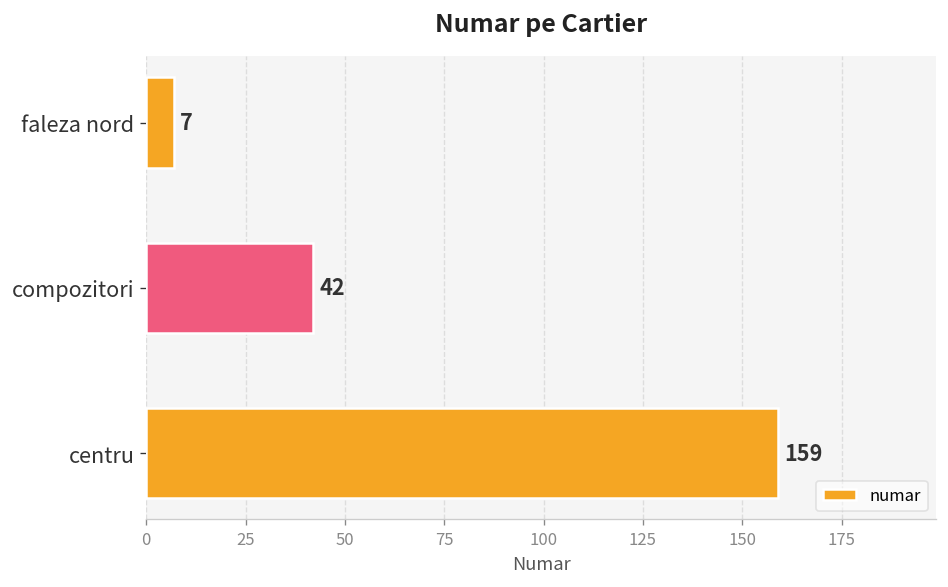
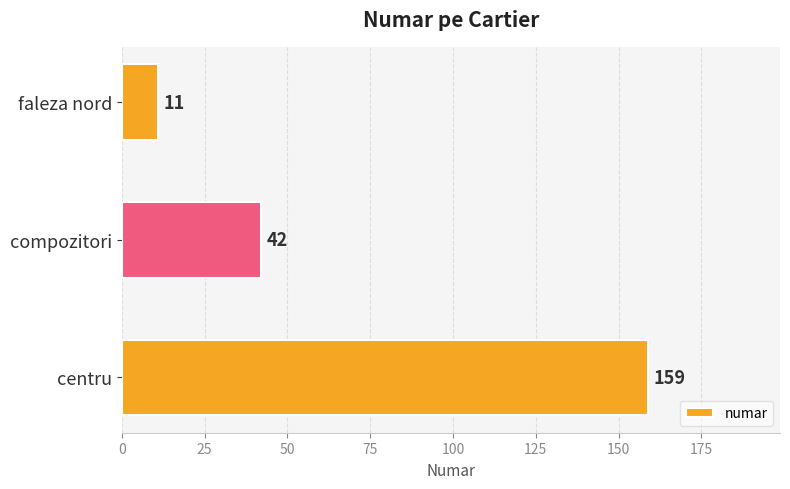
  {
-   "faleza nord": 7,
+   "faleza nord": 11,
    "compozitori": 42,
    "centru": 159
  }
